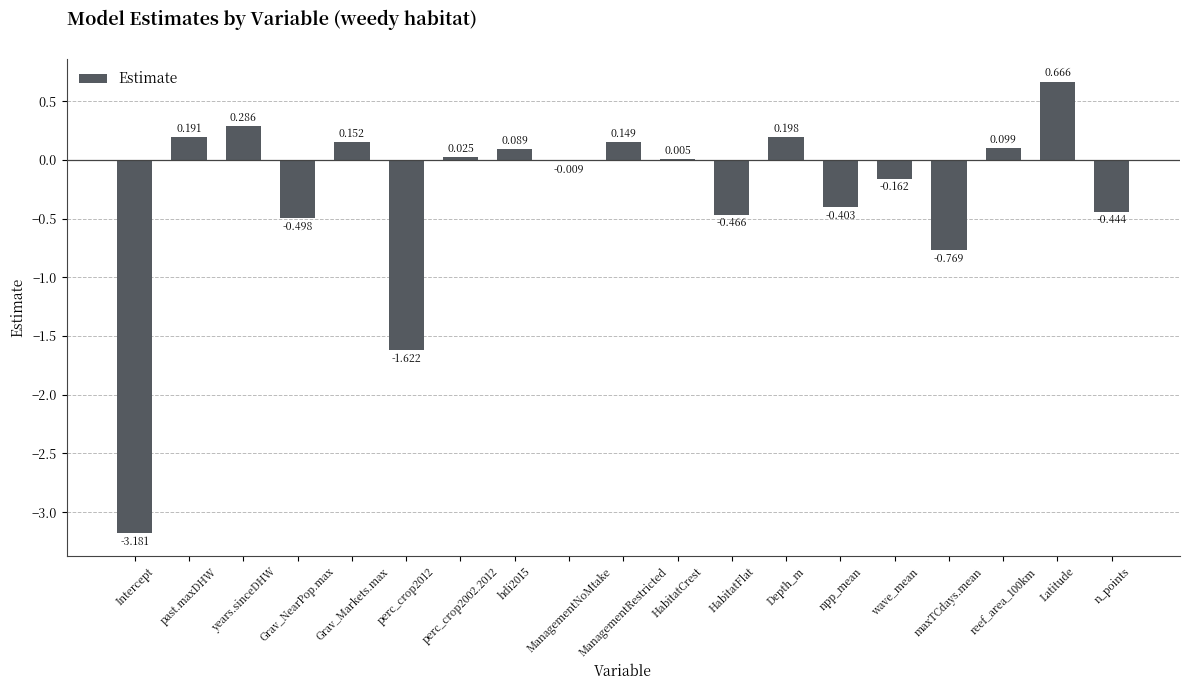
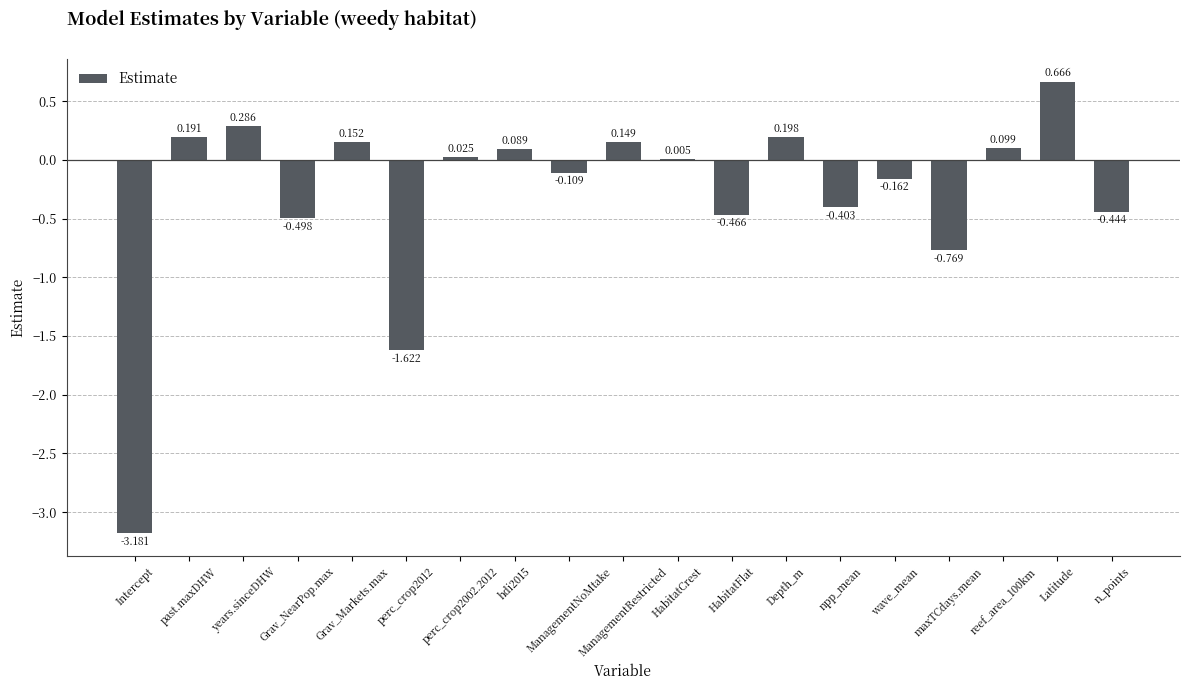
  {
    "Intercept": -3.181,
    "past.maxDHW": 0.191,
    "years.sinceDHW": 0.286,
    "Grav_NearPop.max": -0.498,
    "Grav_Markets.max": 0.152,
    "perc_crop2012": -1.622,
    "perc_crop2002.2012": 0.025,
    "hdi2015": 0.089,
-   "ManagementNoMtake": -0.009,
+   "ManagementNoMtake": -0.109,
    "ManagementRestricted": 0.149,
    "HabitatCrest": 0.005,
    "HabitatFlat": -0.466,
    "Depth_m": 0.198,
    "npp_mean": -0.403,
    "wave_mean": -0.162,
    "maxTCdays.mean": -0.769,
    "reef_area_100km": 0.099,
    "Latitude": 0.666,
    "n_points": -0.444
  }
